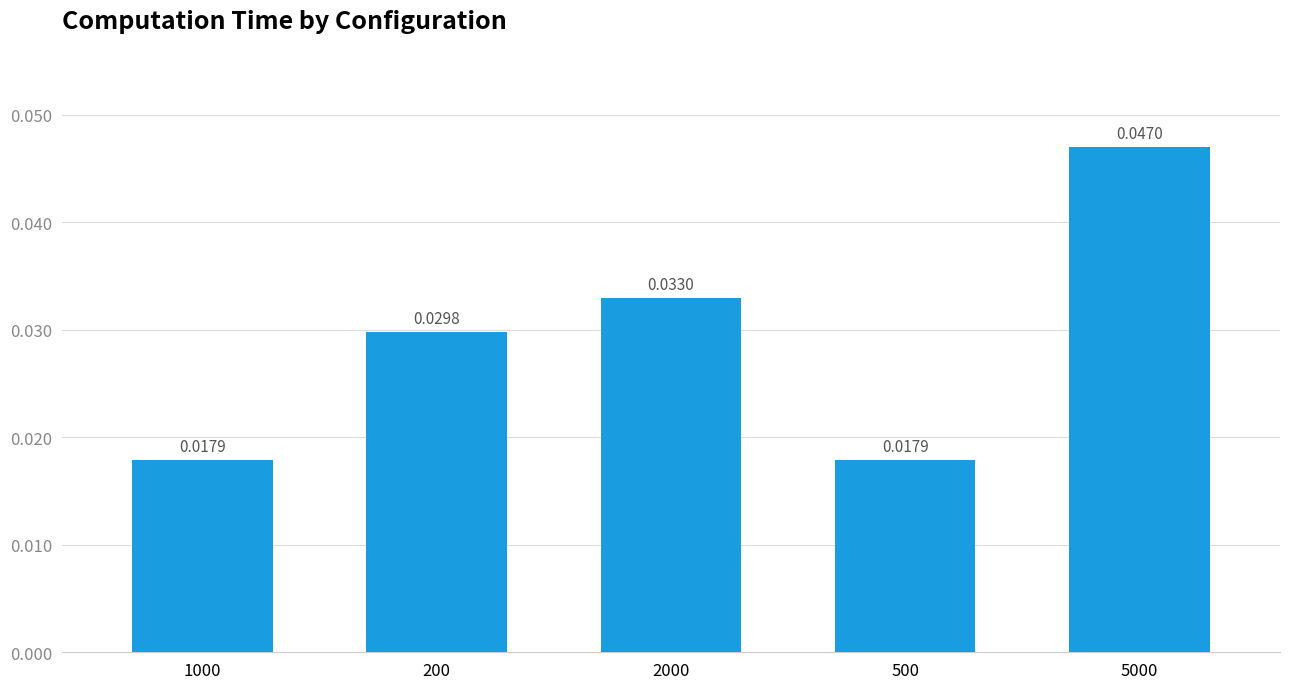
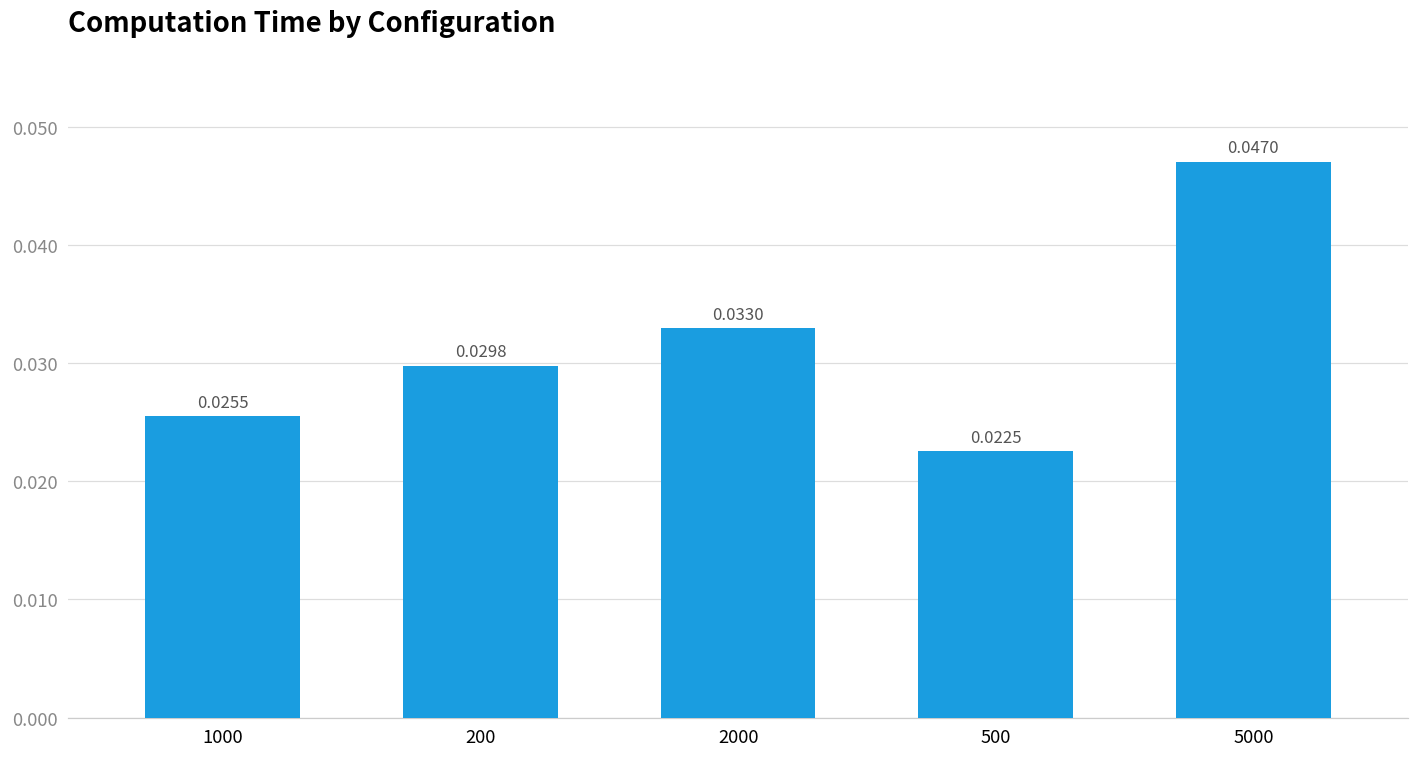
  {
-   "1000": 0.0179,
+   "1000": 0.0255,
    "200": 0.0298,
    "2000": 0.0330,
-   "500": 0.0179,
+   "500": 0.0225,
    "5000": 0.0470
  }
